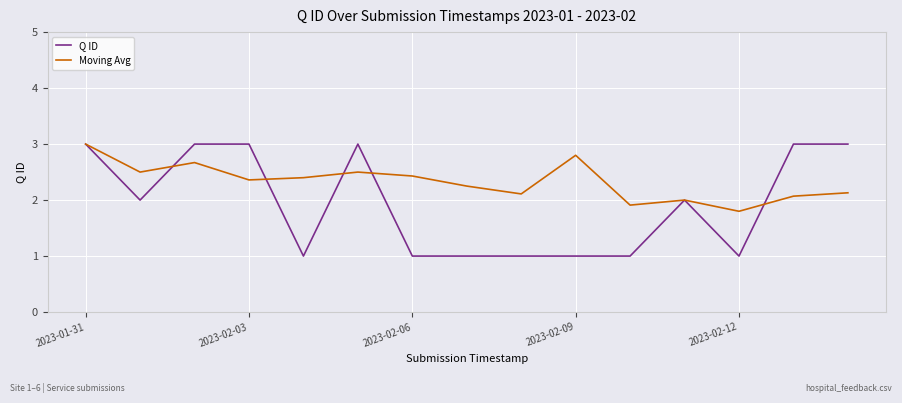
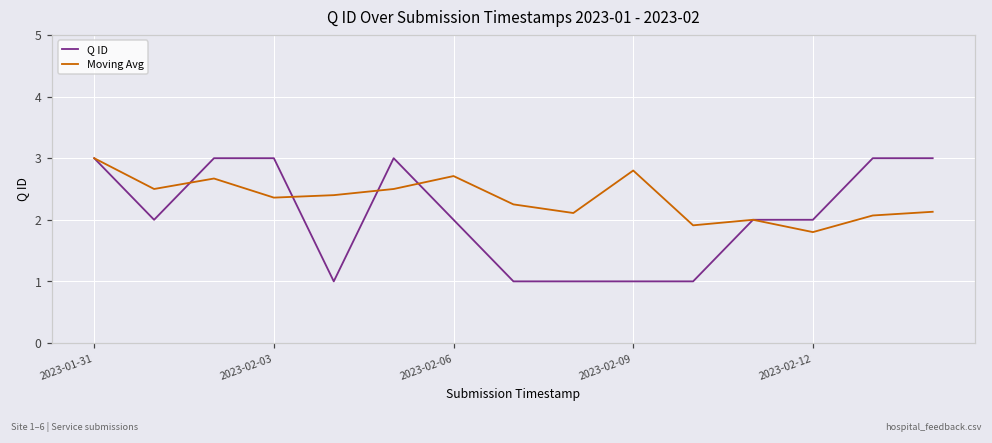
  {
    "Q ID": {
      "2023-02-03": 3,
-     "2023-02-06": 1,
+     "2023-02-06": 2,
      "2023-02-09": 1,
-     "2023-02-12": 1
+     "2023-02-12": 2
    },
    "Moving Avg": {
      "2023-02-03": 2.4,
-     "2023-02-06": 2.4,
+     "2023-02-06": 2.7,
      "2023-02-09": 2.8,
      "2023-02-12": 1.8
    }
  }
